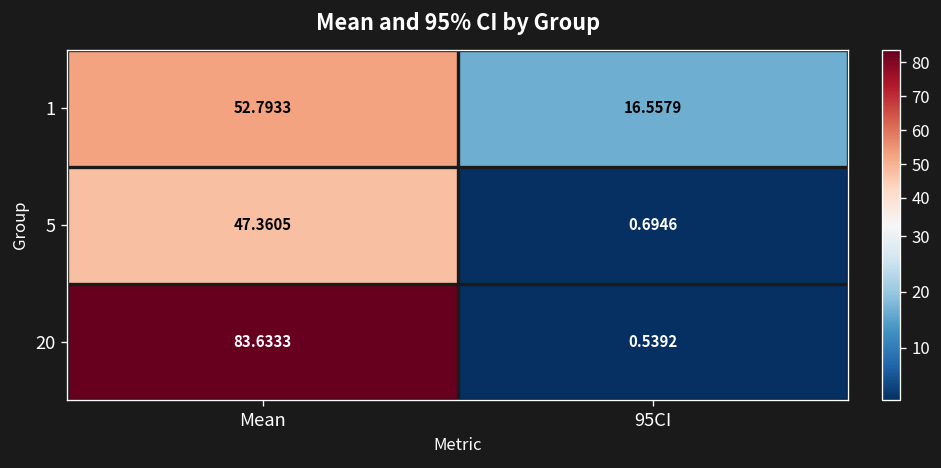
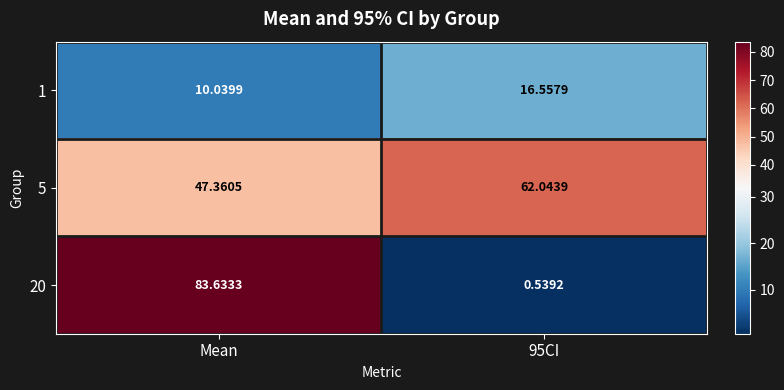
  {
    "1": {
-     "Mean": 52.7933,
+     "Mean": 10.0399,
      "95CI": 16.5579
    },
    "5": {
      "Mean": 47.3605,
-     "95CI": 0.6946
+     "95CI": 62.0439
    },
    "20": {
      "Mean": 83.6333,
      "95CI": 0.5392
    }
  }
